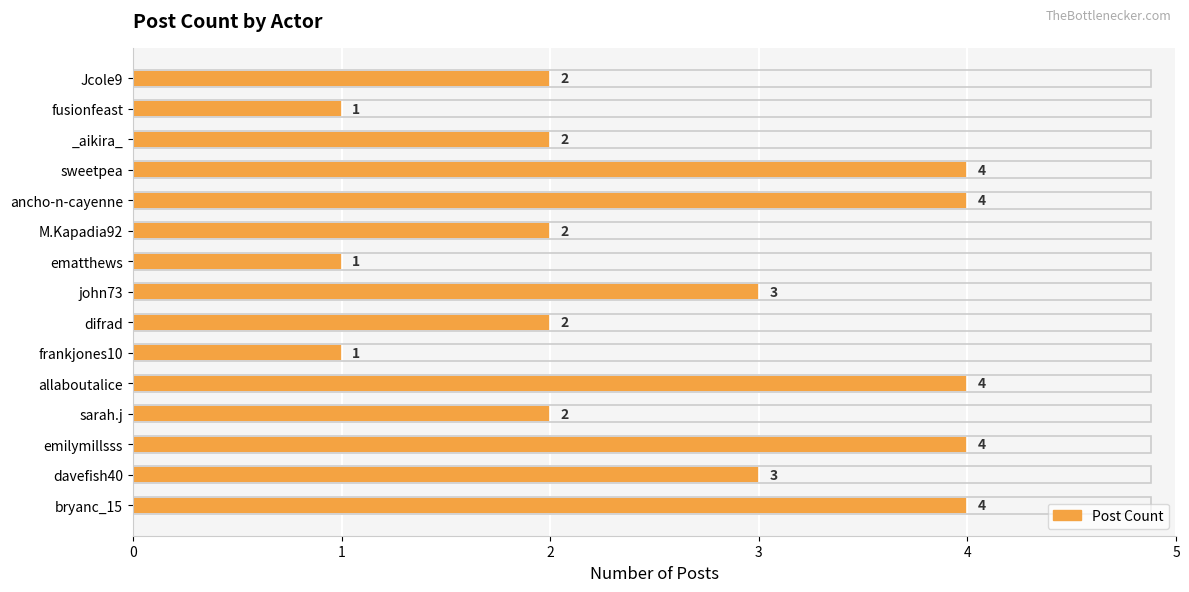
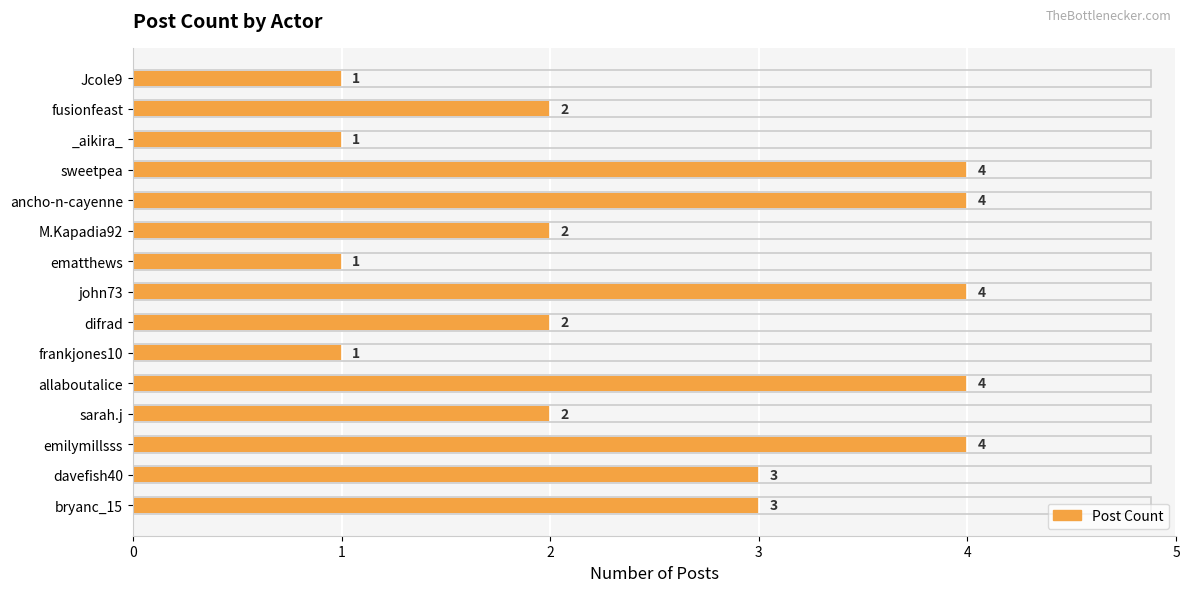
  {
-   "Jcole9": 2,
-   "fusionfeast": 1,
-   "_aikira_": 2,
+   "Jcole9": 1,
+   "fusionfeast": 2,
+   "_aikira_": 1,
    "sweetpea": 4,
    "ancho-n-cayenne": 4,
    "M.Kapadia92": 2,
    "ematthews": 1,
-   "john73": 3,
+   "john73": 4,
    "difrad": 2,
    "frankjones10": 1,
    "allaboutalice": 4,
    "sarah.j": 2,
    "emilymillsss": 4,
    "davefish40": 3,
-   "bryanc_15": 4
+   "bryanc_15": 3
  }
